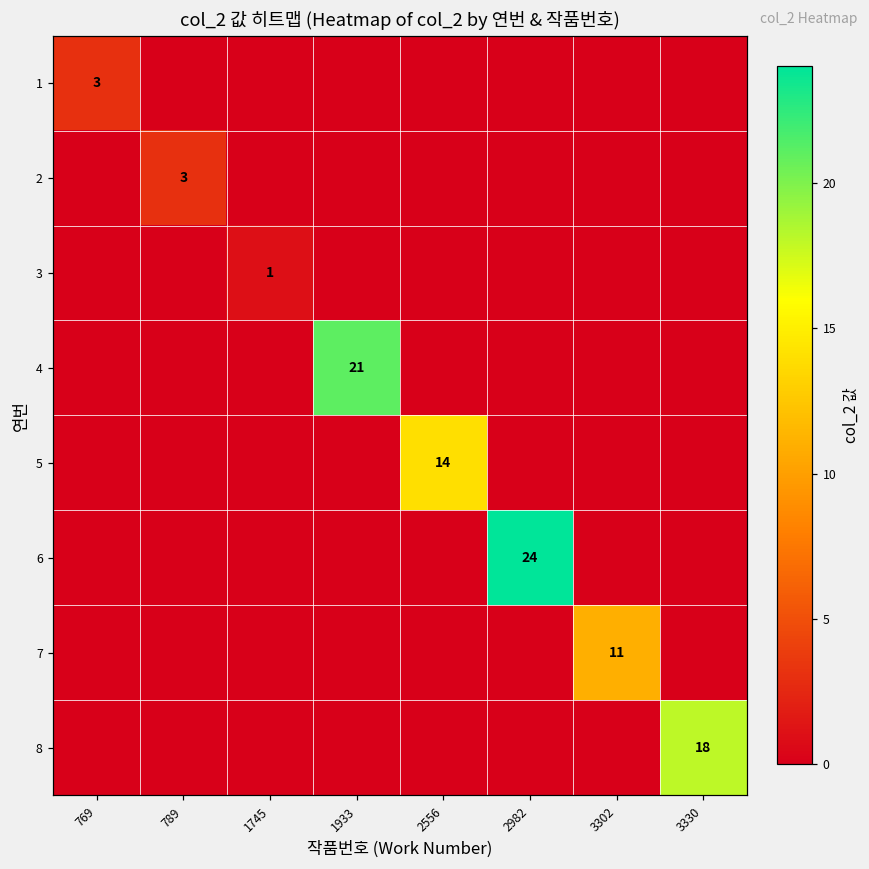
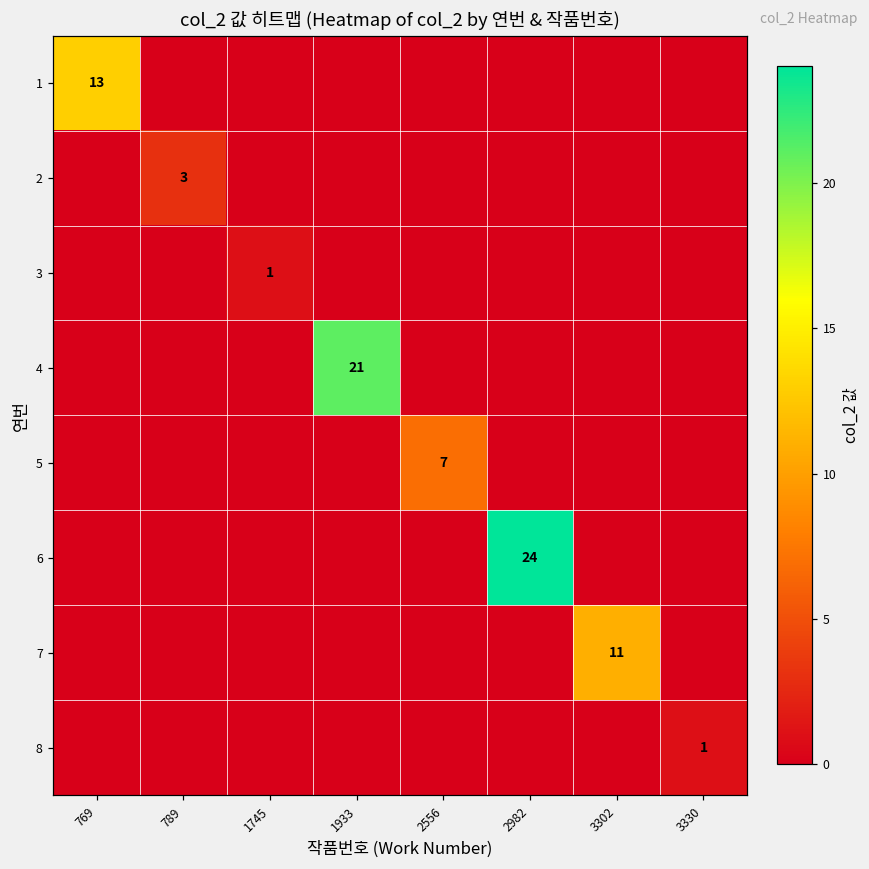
  {
    "1": {
-     "769": 3
+     "769": 13
    },
    "2": {
      "789": 3
    },
    "3": {
      "1745": 1
    },
    "4": {
      "1933": 21
    },
    "5": {
-     "2556": 14
+     "2556": 7
    },
    "6": {
      "2982": 24
    },
    "7": {
      "3302": 11
    },
    "8": {
-     "3330": 18
+     "3330": 1
    }
  }
